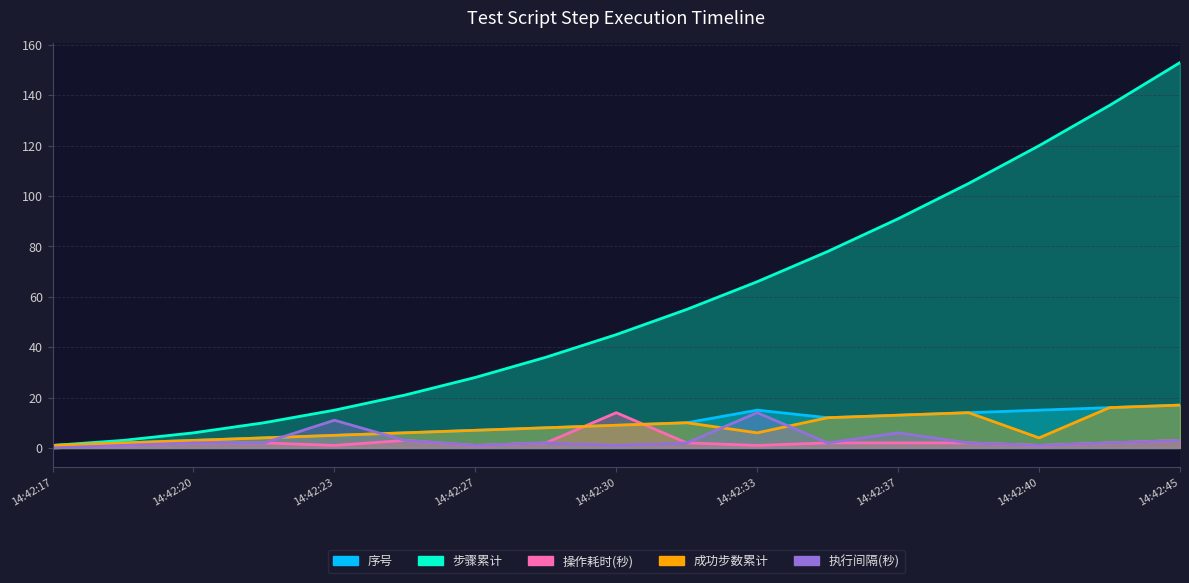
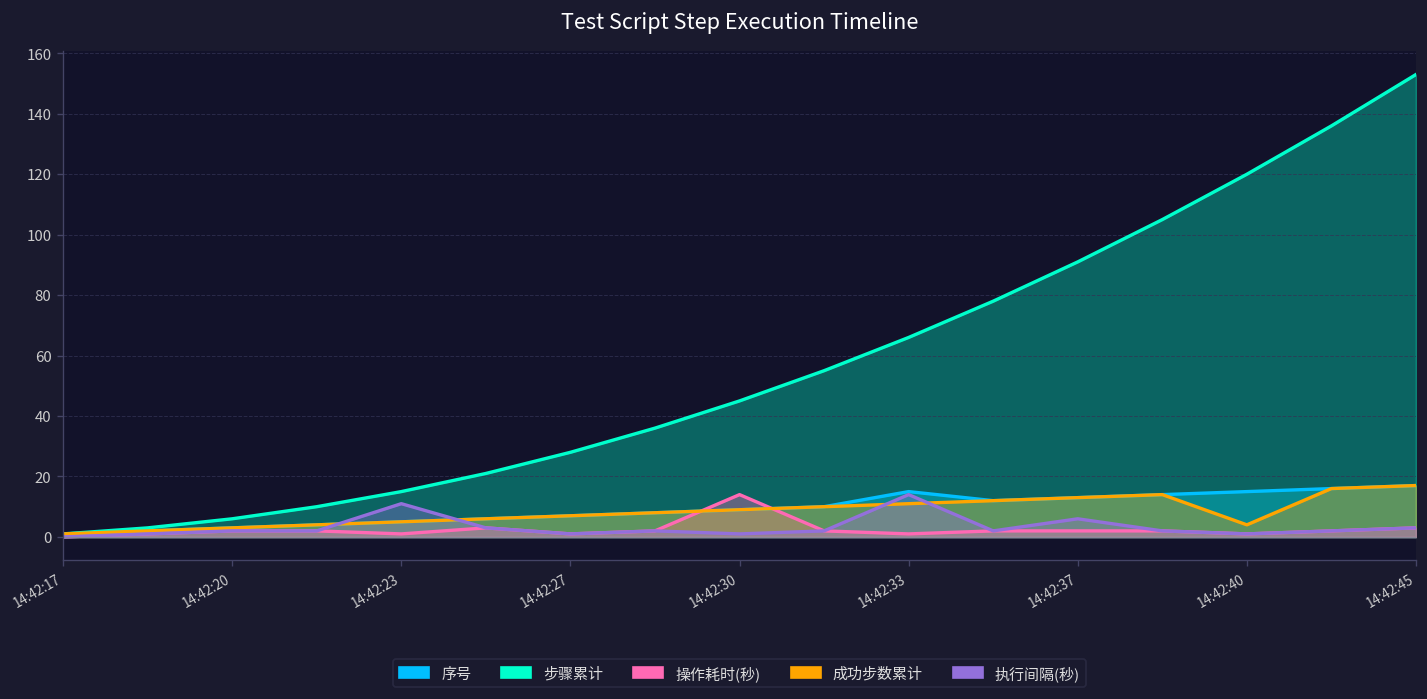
  {
    "操作耗时(秒)": {
      "14:42:23": 1,
      "14:42:30": 14,
      "14:42:33": 1,
      "14:42:37": 2
    },
    "成功步数累计": {
-     "14:42:33": 6,
+     "14:42:33": 11,
      "14:42:40": 4
    },
    "执行间隔(秒)": {
      "14:42:23": 11,
      "14:42:30": 1,
      "14:42:37": 6
    }
  }
